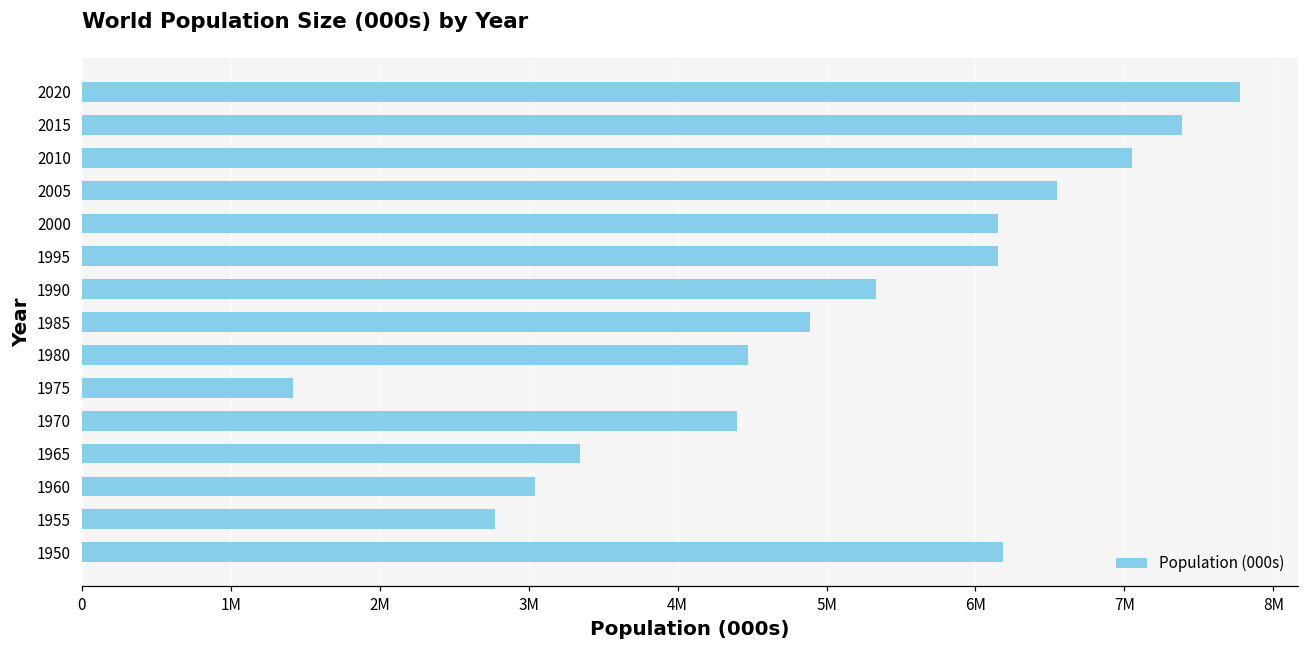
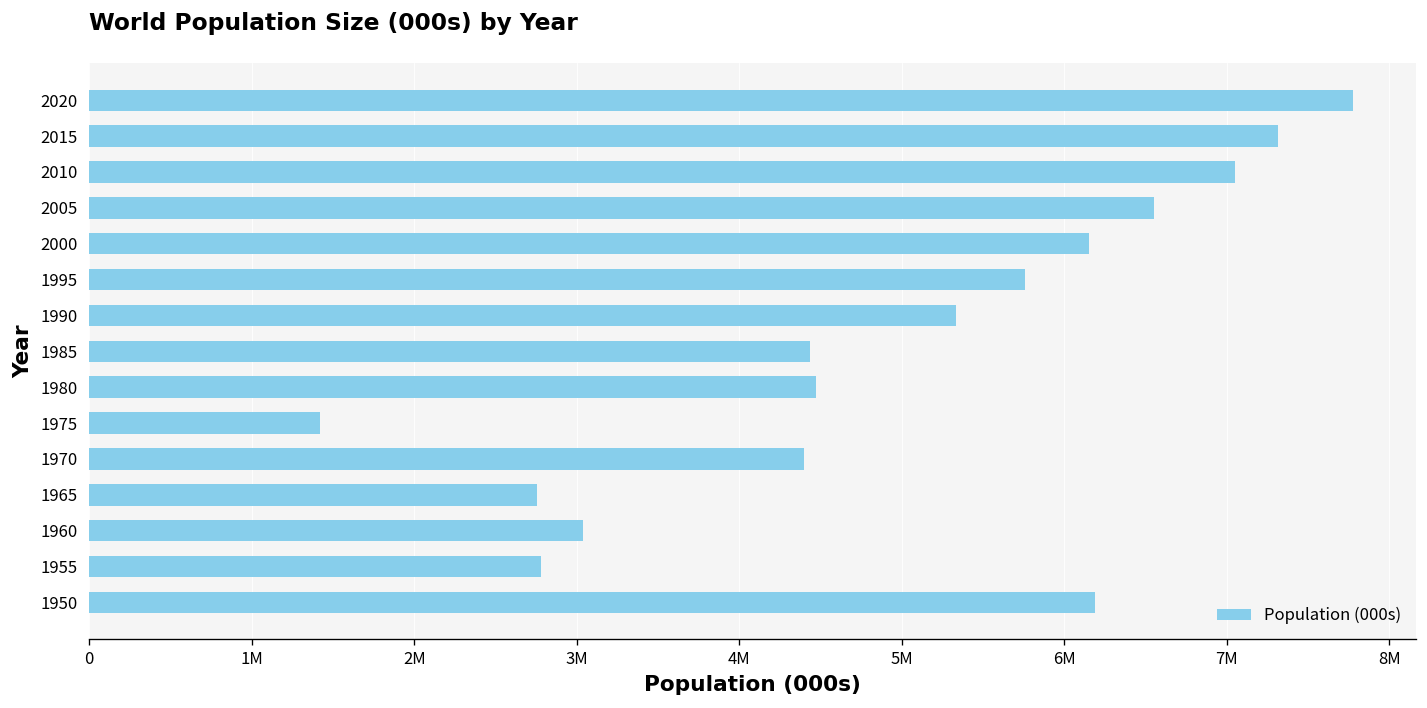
  {
    "2020": 7780000,
-   "2015": 7380000,
+   "2015": 7320000,
    "2010": 7050000,
    "2005": 6550000,
    "2000": 6150000,
-   "1995": 6150000,
+   "1995": 5760000,
    "1990": 5330000,
-   "1985": 4890000,
+   "1985": 4440000,
    "1980": 4470000,
    "1975": 1420000,
    "1970": 4400000,
-   "1965": 3350000,
+   "1965": 2750000,
    "1960": 3040000,
    "1955": 2780000,
    "1950": 6190000
  }
